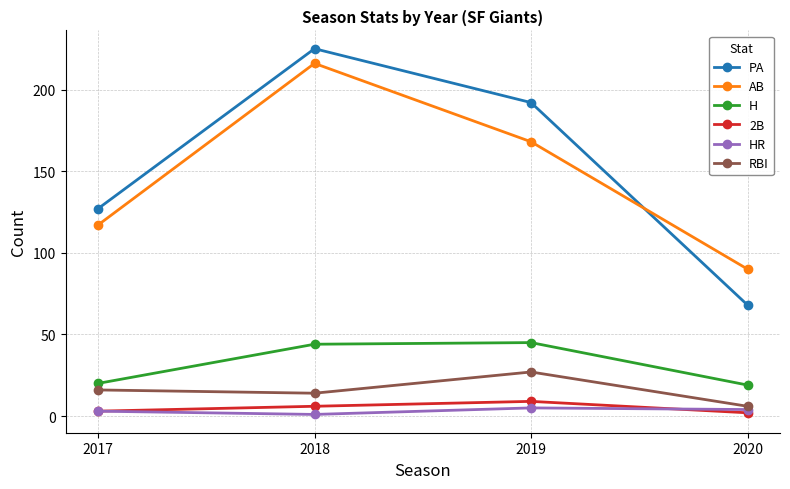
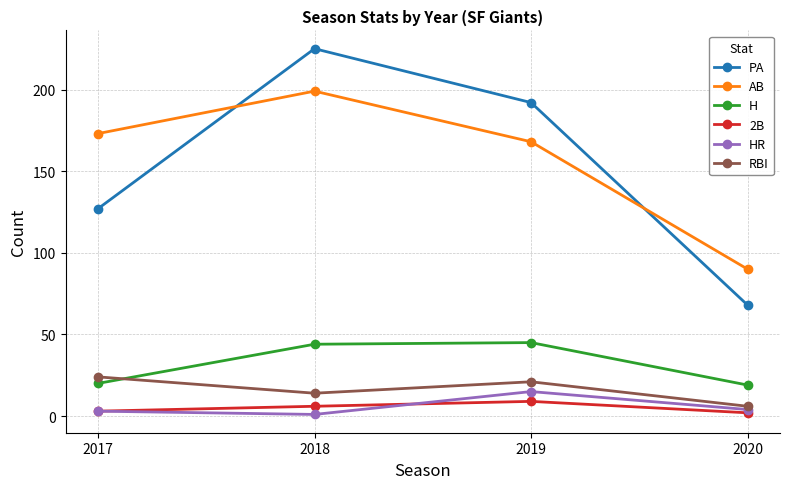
  {
    "PA": {
      "2017": 127,
      "2018": 225,
      "2019": 192,
      "2020": 68
    },
    "AB": {
-     "2017": 117,
-     "2018": 216,
+     "2017": 173,
+     "2018": 199,
      "2019": 168,
      "2020": 90
    },
    "H": {
      "2017": 20,
      "2018": 44,
      "2019": 45,
      "2020": 19
    },
    "2B": {
      "2018": 6,
      "2019": 9,
      "2020": 2
    },
    "HR": {
      "2018": 1,
-     "2019": 5,
+     "2019": 15,
      "2020": 4
    },
    "RBI": {
-     "2017": 16,
+     "2017": 24,
      "2018": 14,
-     "2019": 27,
+     "2019": 21,
      "2020": 6
    }
  }
